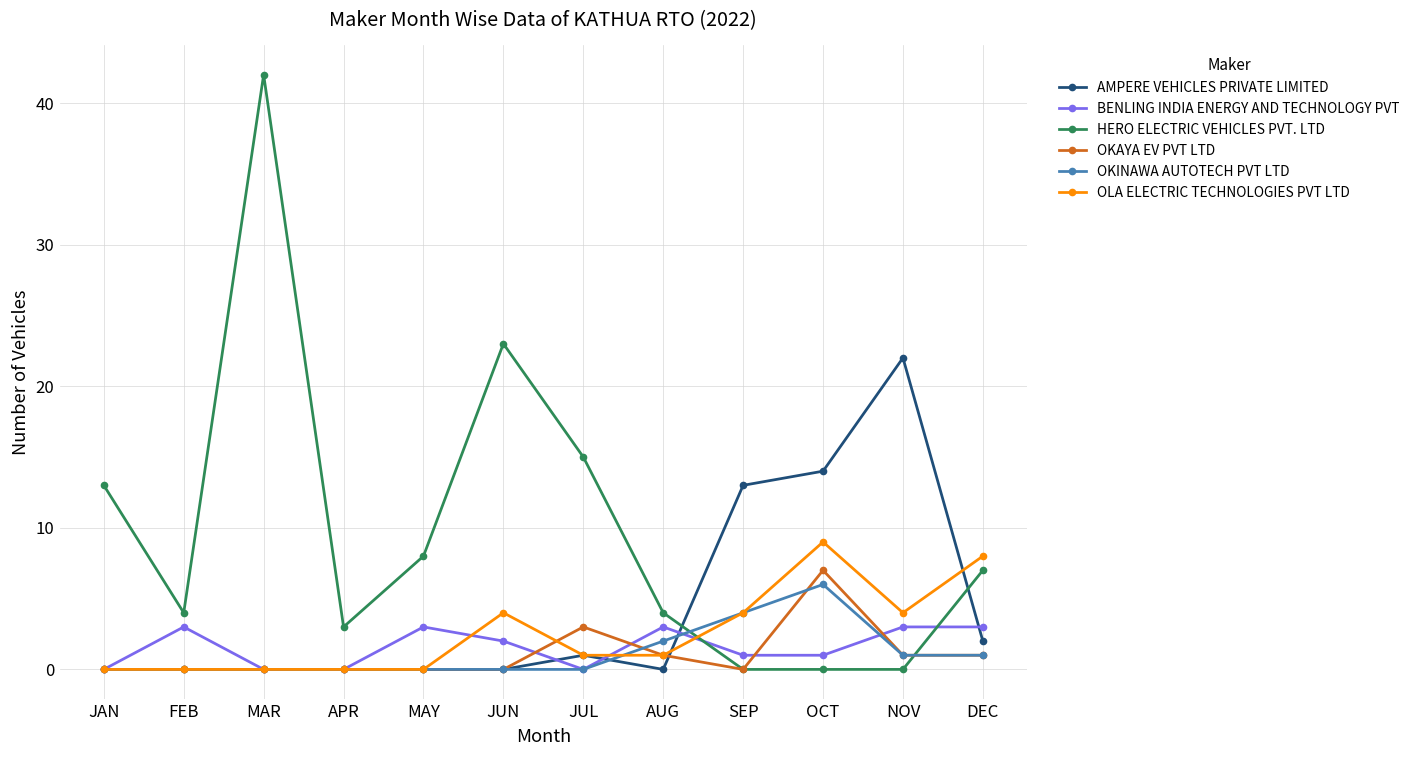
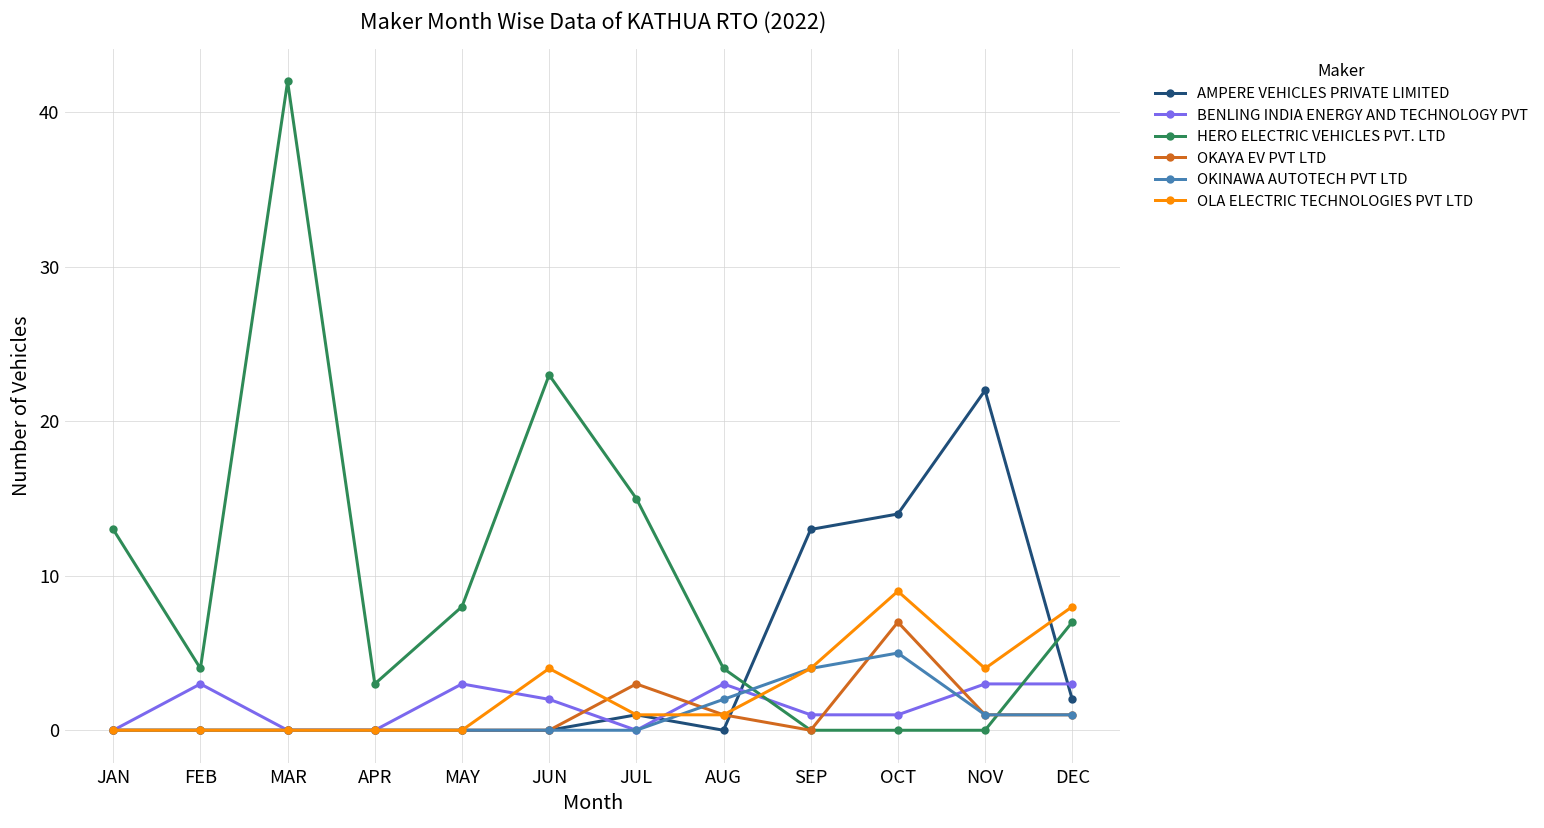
  {
    "AMPERE VEHICLES PRIVATE LIMITED": {
      "AUG": 0,
      "SEP": 13,
      "OCT": 14,
      "NOV": 22,
      "DEC": 2
    },
    "BENLING INDIA ENERGY AND TECHNOLOGY PVT": {
      "FEB": 3,
      "MAY": 3,
      "JUN": 2,
      "AUG": 3,
      "SEP": 1,
      "OCT": 1,
      "NOV": 3,
      "DEC": 3
    },
    "HERO ELECTRIC VEHICLES PVT. LTD": {
      "JAN": 13,
      "FEB": 4,
      "MAR": 42,
      "APR": 3,
      "MAY": 8,
      "JUN": 23,
      "JUL": 15,
      "AUG": 4,
      "OCT": 0,
      "NOV": 0,
      "DEC": 7
    },
    "OKAYA EV PVT LTD": {
      "JUL": 3,
      "OCT": 7
    },
    "OKINAWA AUTOTECH PVT LTD": {
      "AUG": 2,
-     "OCT": 6
+     "OCT": 5
    },
    "OLA ELECTRIC TECHNOLOGIES PVT LTD": {
      "JUN": 4,
      "OCT": 9,
      "NOV": 4,
      "DEC": 8
    }
  }
